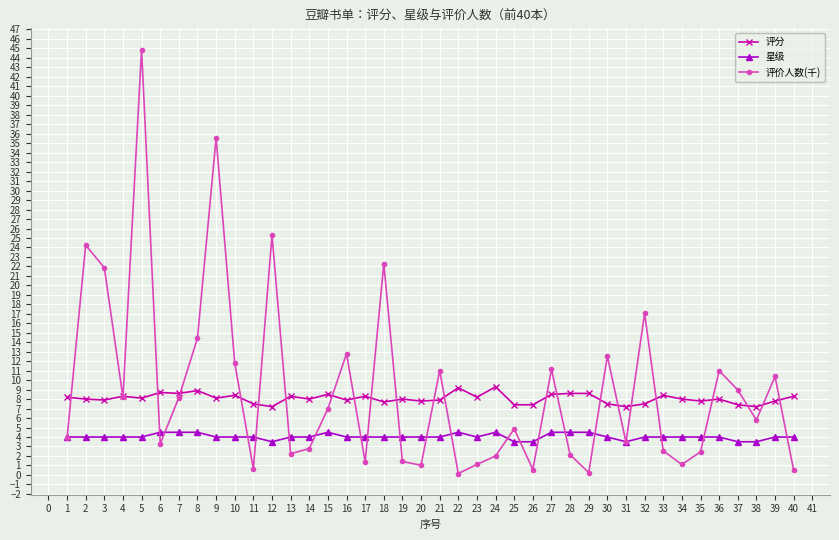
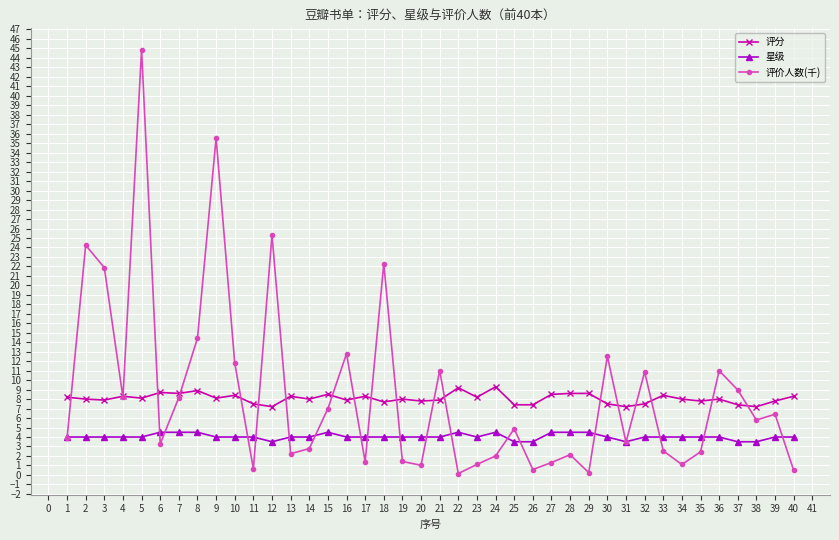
  {
    "评价人数(千)": {
      "2": 24,
      "3": 22,
      "5": 45,
      "6": 3,
      "7": 8,
      "8": 14,
      "9": 36,
      "10": 12,
      "11": 1,
      "12": 25,
      "13": 2,
      "14": 3,
      "15": 7,
      "16": 13,
      "17": 1,
      "18": 22,
      "19": 1,
      "20": 1,
      "21": 11,
      "22": 0,
      "23": 1,
      "24": 2,
      "25": 5,
      "26": 1,
-     "27": 11,
+     "27": 1,
      "28": 2,
      "29": 0,
      "30": 13,
-     "32": 17,
+     "32": 11,
      "33": 3,
      "34": 1,
      "35": 2,
      "36": 11,
      "37": 9,
      "38": 6,
-     "39": 10,
+     "39": 6,
      "40": 0
    }
  }
